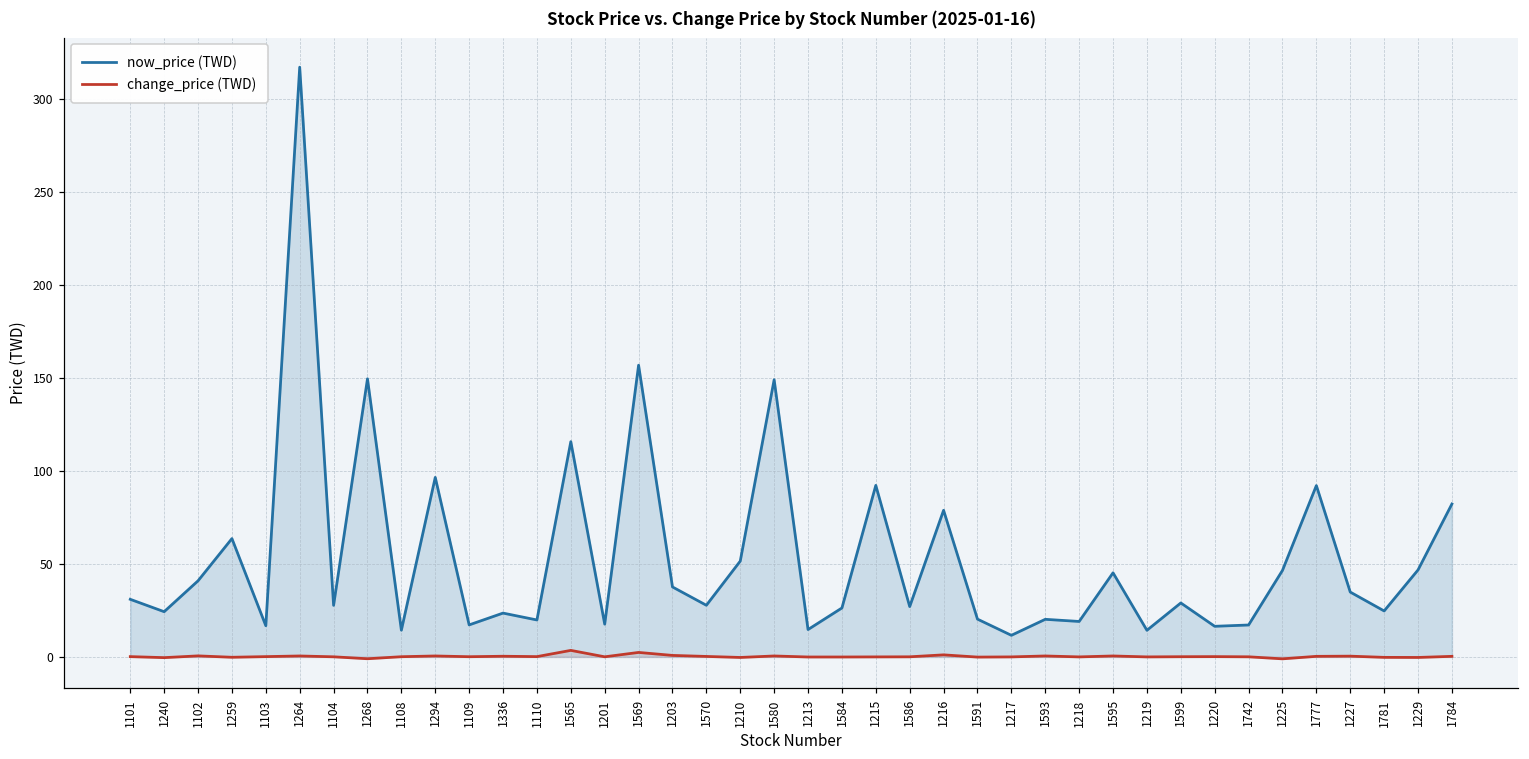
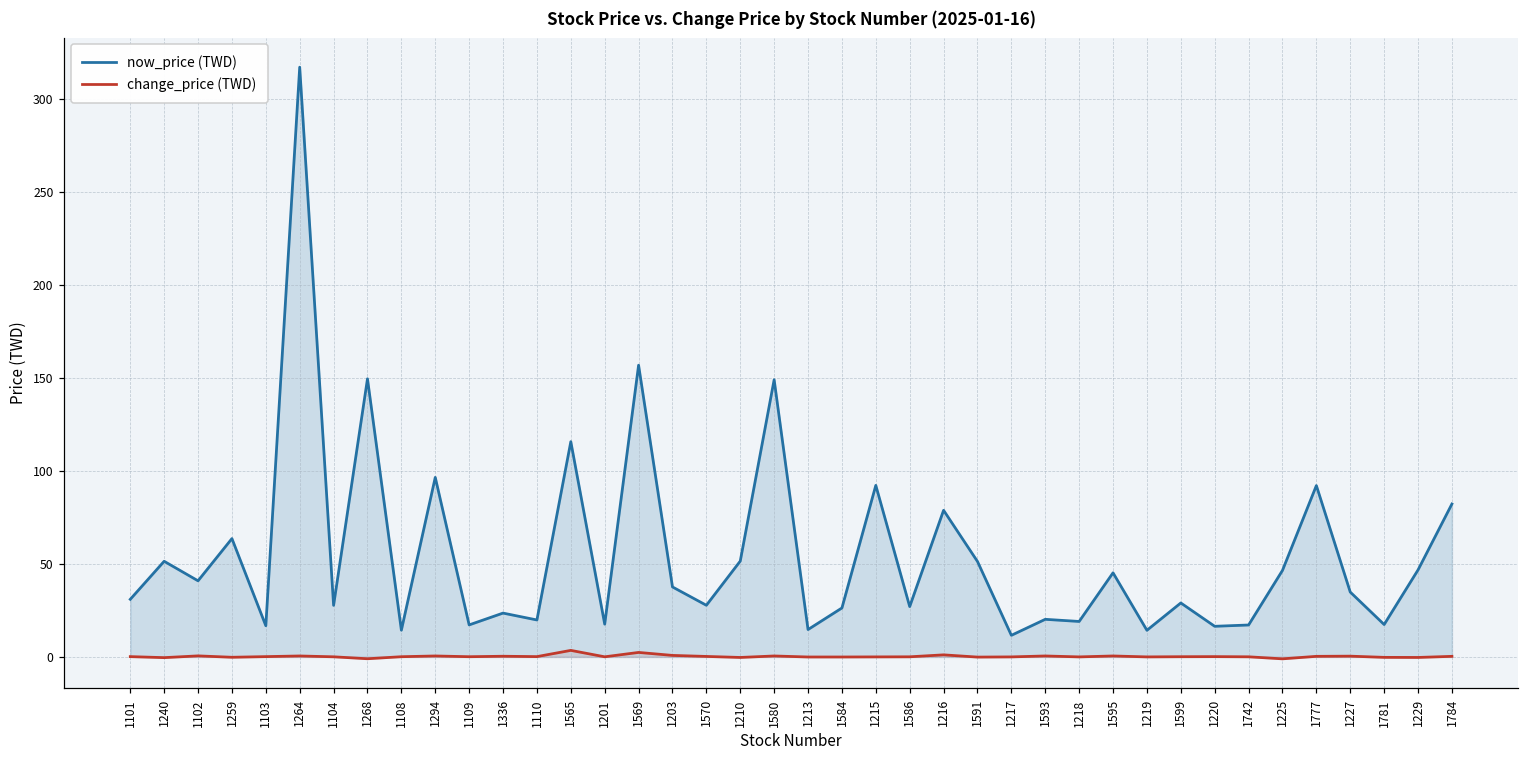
  {
    "now_price (TWD)": {
      "1101": 31,
-     "1240": 24,
+     "1240": 51,
      "1102": 41,
      "1259": 64,
      "1103": 17,
      "1264": 317,
      "1104": 28,
      "1268": 150,
      "1108": 14,
      "1294": 97,
      "1109": 17,
      "1336": 24,
      "1110": 20,
      "1565": 116,
      "1201": 18,
      "1569": 157,
      "1203": 38,
      "1570": 28,
      "1210": 52,
      "1580": 149,
      "1213": 15,
      "1584": 26,
      "1215": 92,
      "1586": 27,
      "1216": 79,
-     "1591": 20,
+     "1591": 51,
      "1217": 12,
      "1593": 20,
      "1218": 19,
      "1595": 45,
      "1219": 14,
      "1599": 29,
      "1220": 16,
      "1742": 17,
      "1225": 47,
      "1777": 92,
      "1227": 35,
-     "1781": 25,
+     "1781": 17,
      "1229": 47,
      "1784": 82
    }
  }
